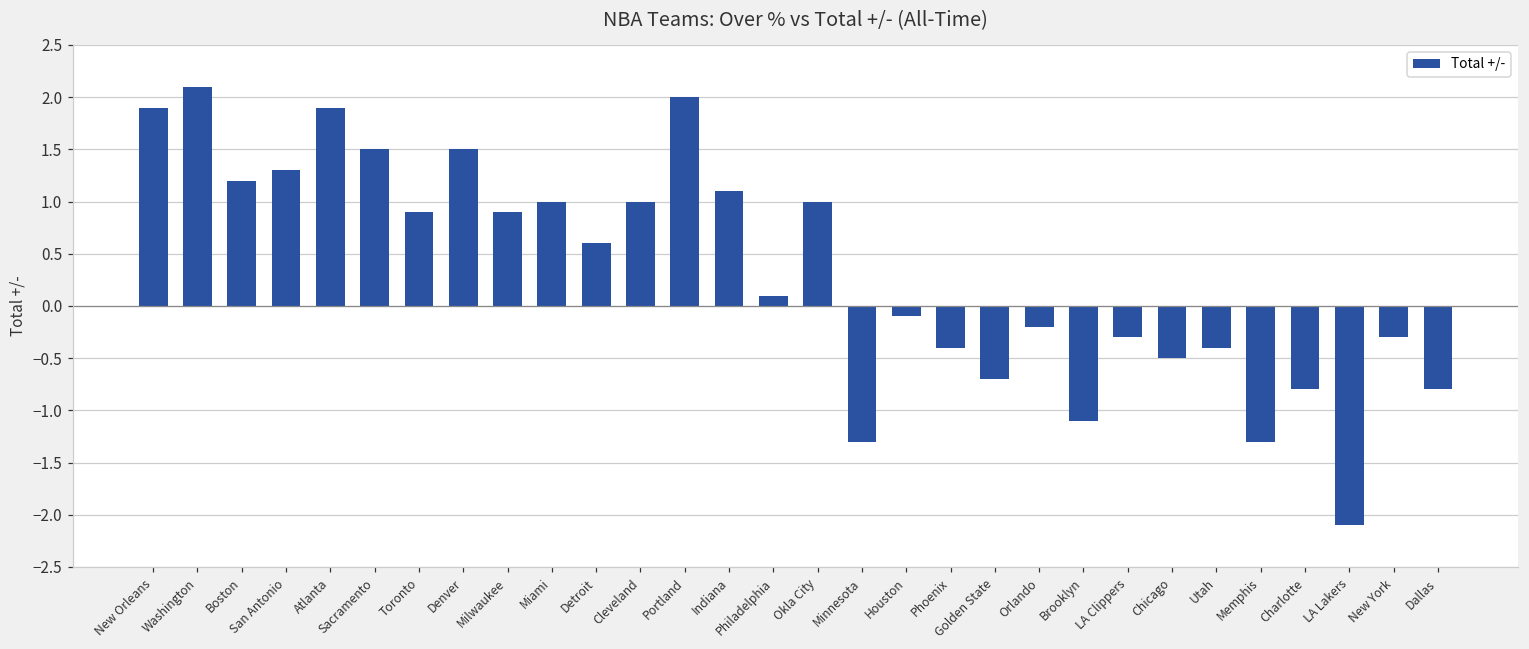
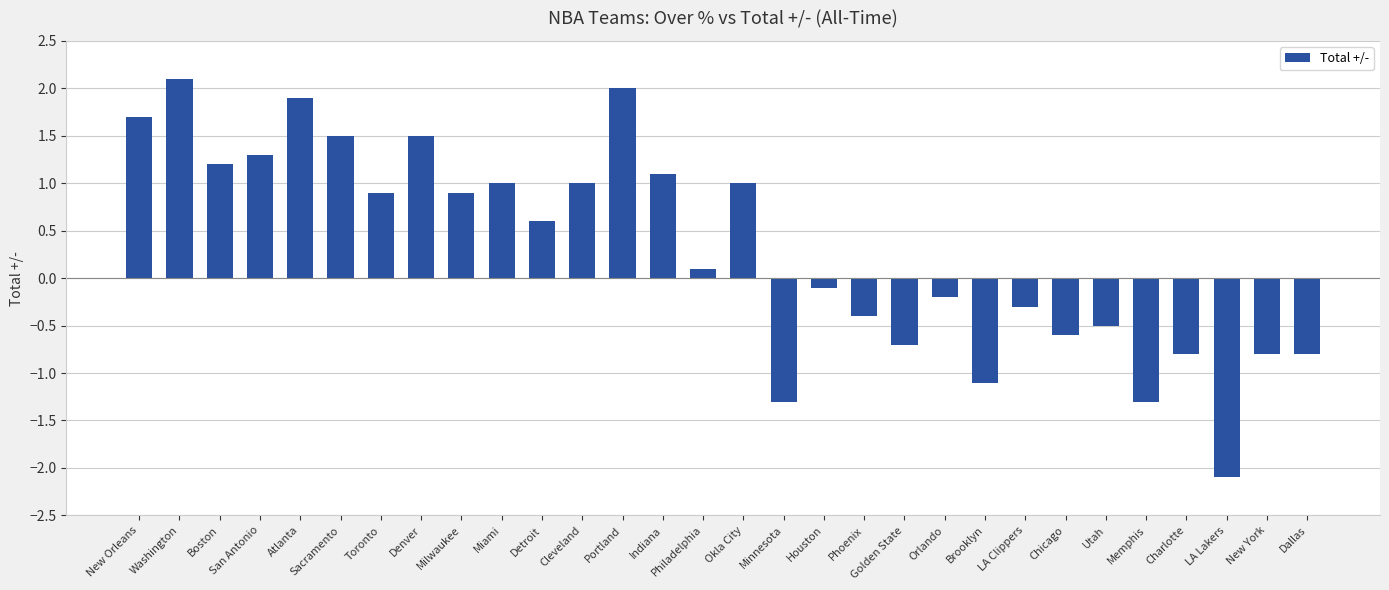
  {
-   "New Orleans": 1.9,
+   "New Orleans": 1.7,
    "Washington": 2.1,
    "Boston": 1.2,
    "San Antonio": 1.3,
    "Atlanta": 1.9,
    "Sacramento": 1.5,
    "Toronto": 0.9,
    "Denver": 1.5,
    "Milwaukee": 0.9,
    "Miami": 1.0,
    "Detroit": 0.6,
    "Cleveland": 1.0,
    "Portland": 2.0,
    "Indiana": 1.1,
    "Philadelphia": 0.1,
    "Okla City": 1.0,
    "Minnesota": -1.3,
    "Houston": -0.1,
    "Phoenix": -0.4,
    "Golden State": -0.7,
    "Orlando": -0.2,
    "Brooklyn": -1.1,
    "LA Clippers": -0.3,
-   "Chicago": -0.5,
-   "Utah": -0.4,
+   "Chicago": -0.6,
+   "Utah": -0.5,
    "Memphis": -1.3,
    "Charlotte": -0.8,
    "LA Lakers": -2.1,
-   "New York": -0.3,
+   "New York": -0.8,
    "Dallas": -0.8
  }
